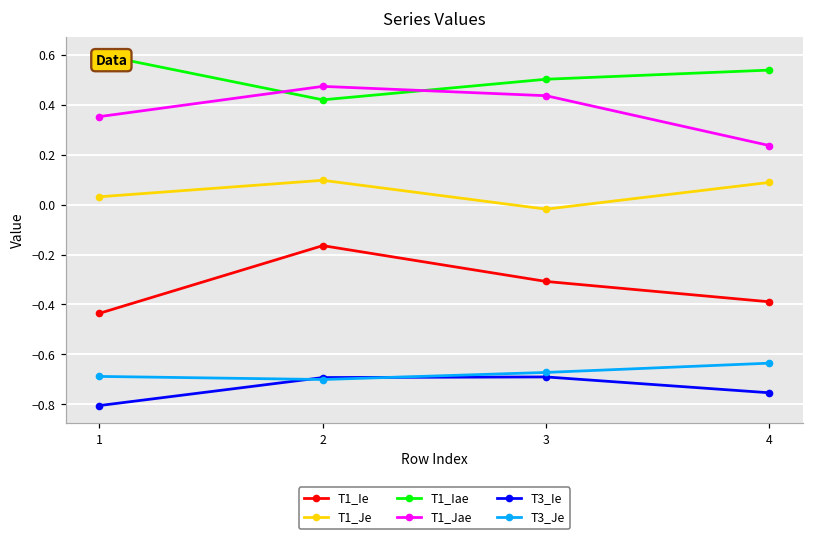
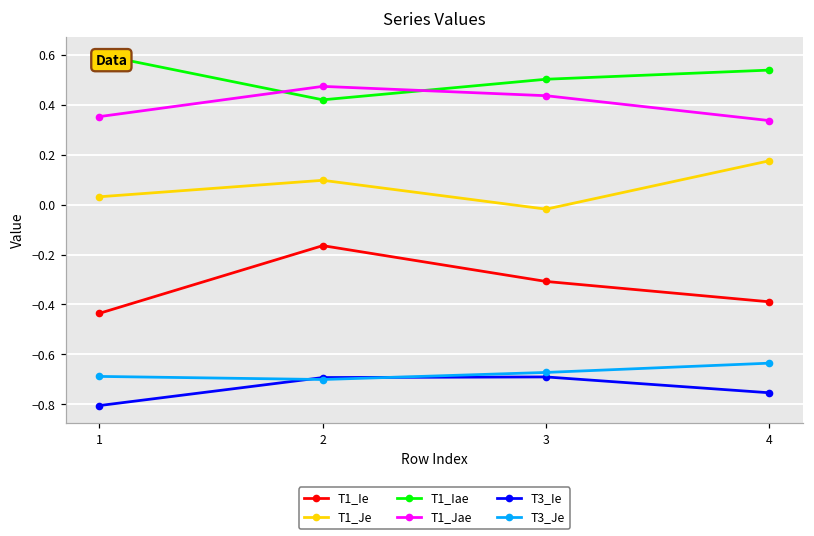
  {
    "T1_Ie": {
      "1": -0.44,
      "2": -0.16,
      "3": -0.31,
      "4": -0.39
    },
    "T1_Je": {
      "1": 0.03,
      "2": 0.10,
      "3": -0.02,
-     "4": 0.09
+     "4": 0.18
    },
    "T1_Iae": {
      "2": 0.42,
      "3": 0.50,
      "4": 0.54
    },
    "T1_Jae": {
      "1": 0.35,
      "2": 0.47,
      "3": 0.44,
-     "4": 0.24
+     "4": 0.34
    },
    "T3_Ie": {
      "1": -0.81,
      "3": -0.69,
      "4": -0.75
    },
    "T3_Je": {
      "1": -0.69,
      "3": -0.67,
      "4": -0.64
    }
  }
